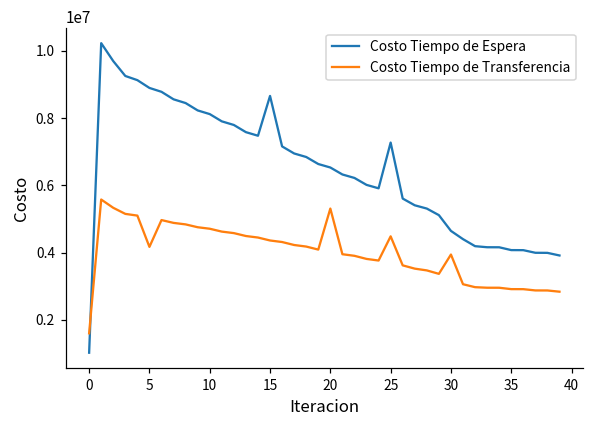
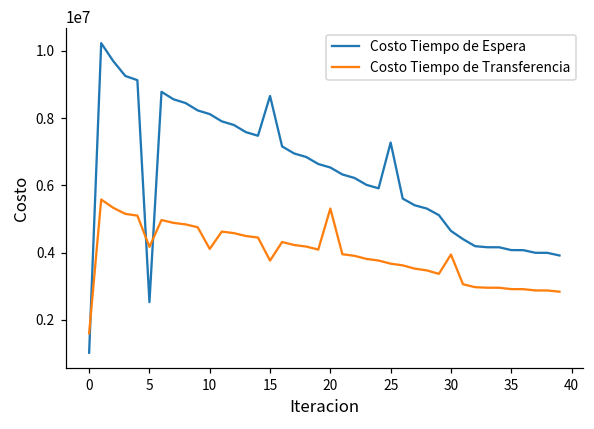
  {
    "Costo Tiempo de Espera": {
      "0": 1000000,
-     "5": 8900000,
+     "5": 2500000,
      "10": 8100000,
      "15": 8700000,
      "20": 6500000,
      "25": 7300000,
      "30": 4600000,
      "35": 4100000
    },
    "Costo Tiempo de Transferencia": {
      "0": 1600000,
      "5": 4200000,
-     "10": 4700000,
-     "15": 4400000,
+     "10": 4100000,
+     "15": 3800000,
      "20": 5300000,
-     "25": 4500000,
+     "25": 3700000,
      "30": 3900000,
      "35": 2900000
    }
  }
